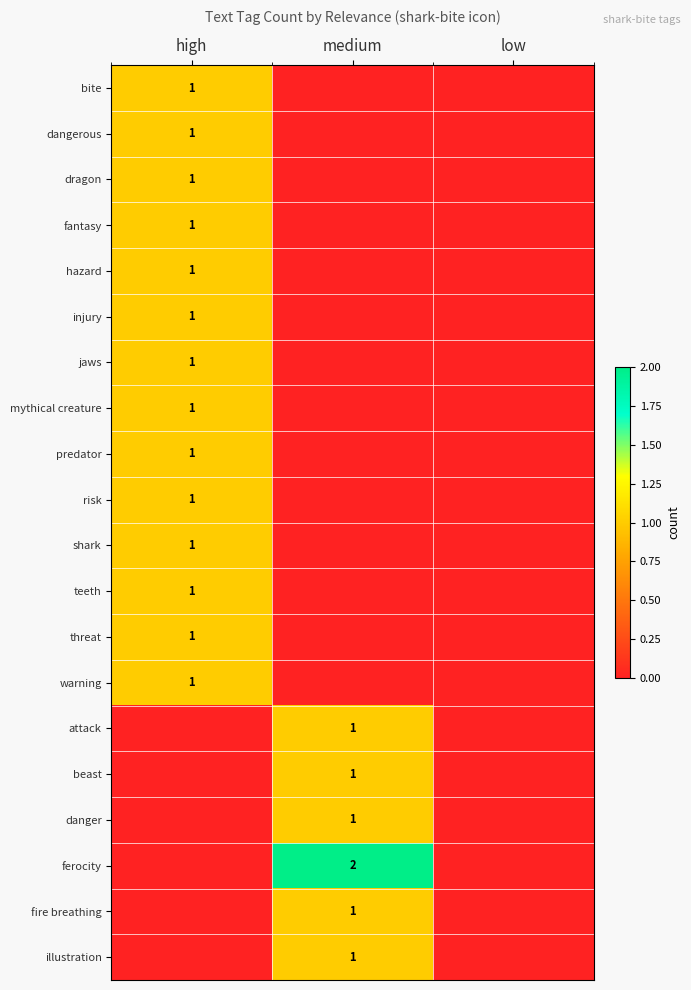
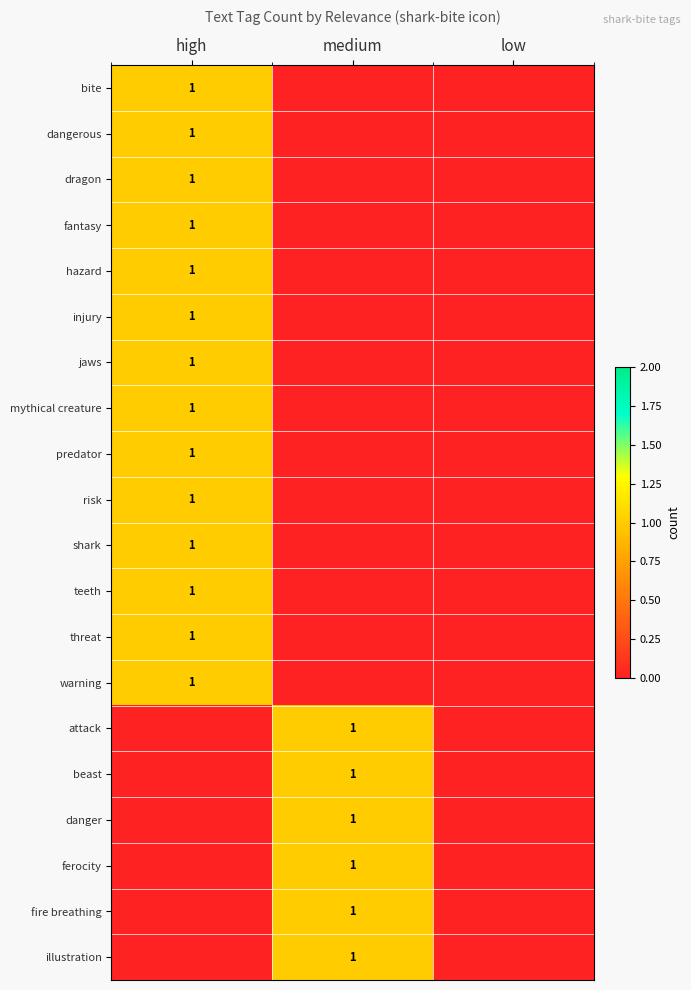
  {
    "bite": {
      "high": 1
    },
    "dangerous": {
      "high": 1
    },
    "dragon": {
      "high": 1
    },
    "fantasy": {
      "high": 1
    },
    "hazard": {
      "high": 1
    },
    "injury": {
      "high": 1
    },
    "jaws": {
      "high": 1
    },
    "mythical creature": {
      "high": 1
    },
    "predator": {
      "high": 1
    },
    "risk": {
      "high": 1
    },
    "shark": {
      "high": 1
    },
    "teeth": {
      "high": 1
    },
    "threat": {
      "high": 1
    },
    "warning": {
      "high": 1
    },
    "attack": {
      "medium": 1
    },
    "beast": {
      "medium": 1
    },
    "danger": {
      "medium": 1
    },
    "ferocity": {
-     "medium": 2
+     "medium": 1
    },
    "fire breathing": {
      "medium": 1
    },
    "illustration": {
      "medium": 1
    }
  }
